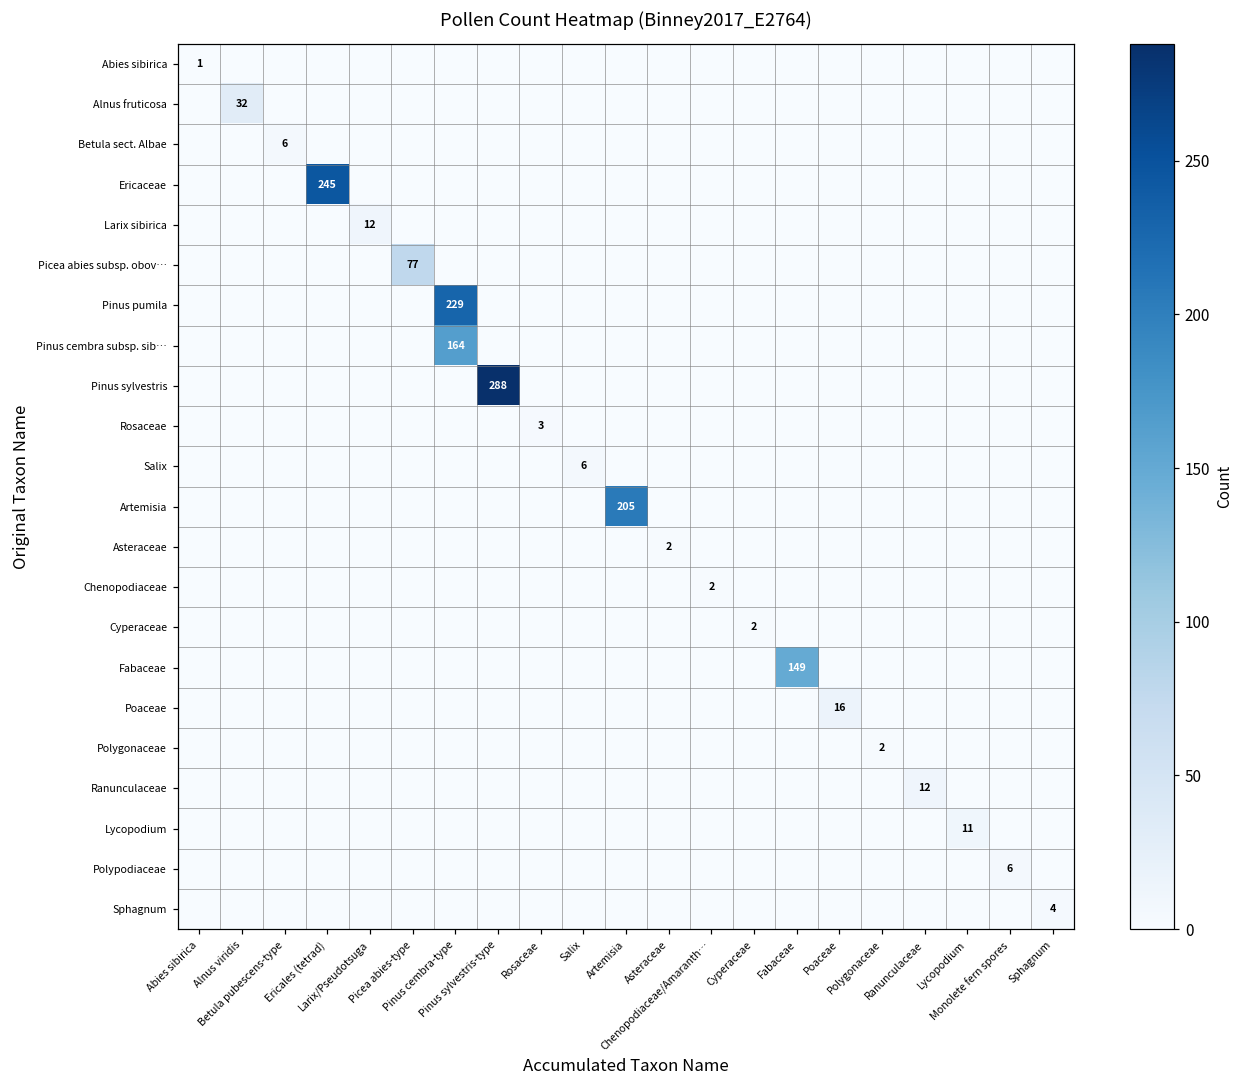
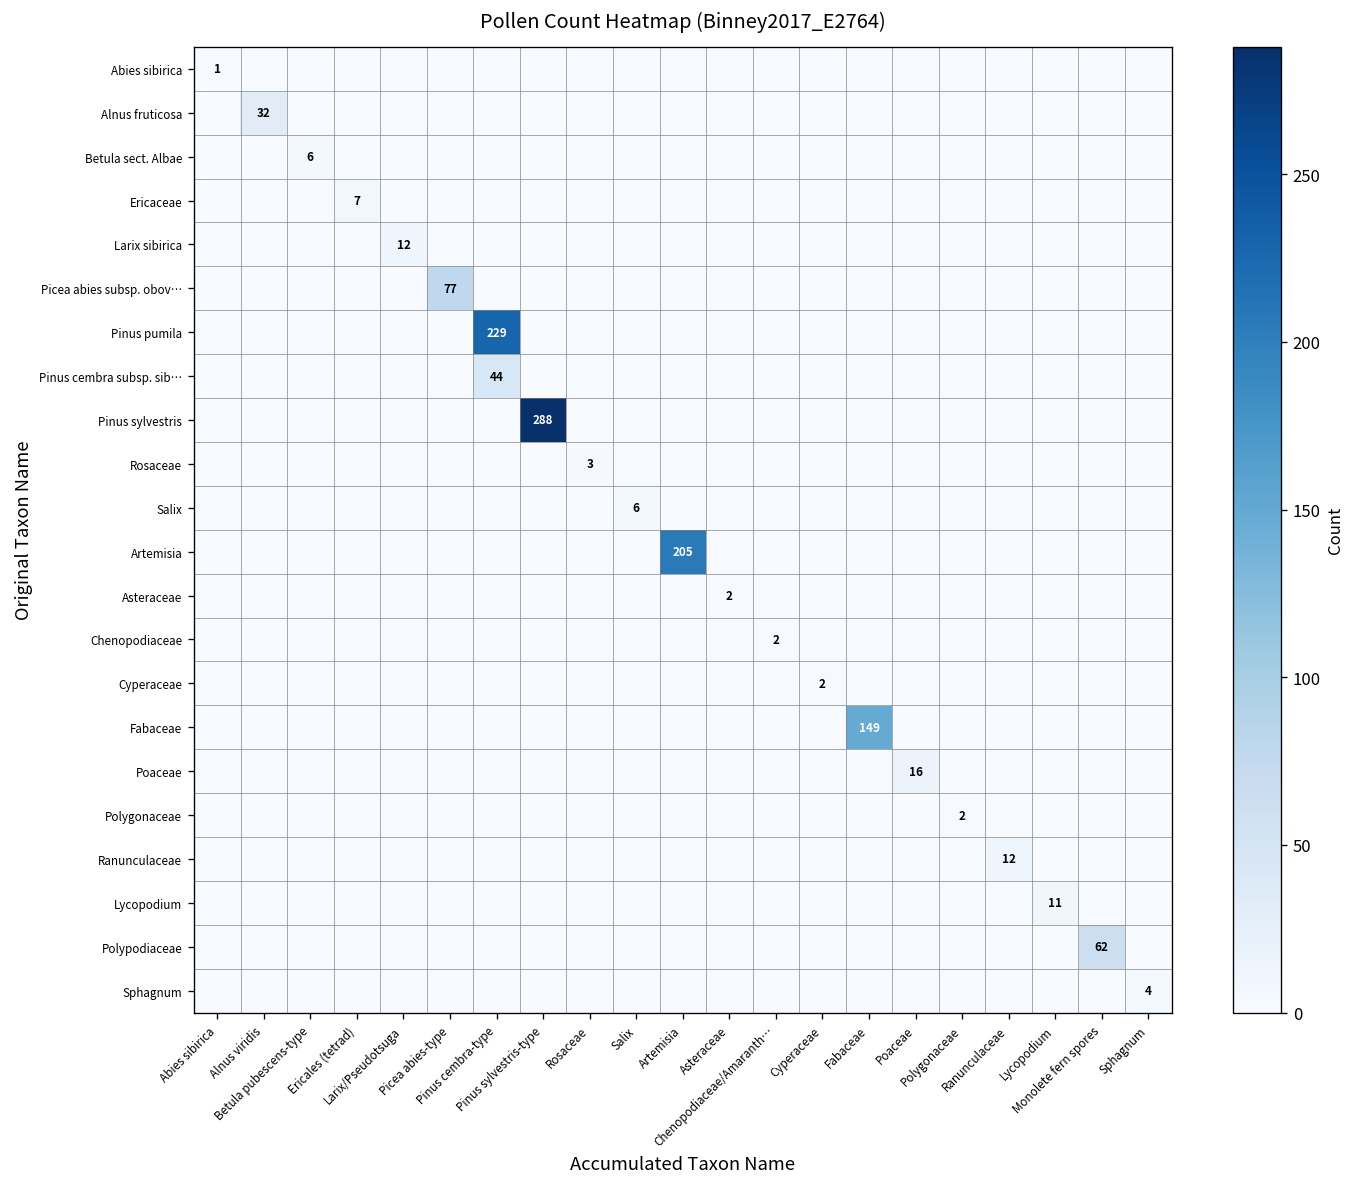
  {
    "Abies sibirica": {
      "Abies sibirica": 1
    },
    "Alnus fruticosa": {
      "Alnus viridis": 32
    },
    "Betula sect. Albae": {
      "Betula pubescens-type": 6
    },
    "Ericaceae": {
-     "Ericales (tetrad)": 245
+     "Ericales (tetrad)": 7
    },
    "Larix sibirica": {
      "Larix/Pseudotsuga": 12
    },
    "Picea abies subsp. obov…": {
      "Picea abies-type": 77
    },
    "Pinus pumila": {
      "Pinus cembra-type": 229
    },
    "Pinus cembra subsp. sib…": {
-     "Pinus cembra-type": 164
+     "Pinus cembra-type": 44
    },
    "Pinus sylvestris": {
      "Pinus sylvestris-type": 288
    },
    "Rosaceae": {
      "Rosaceae": 3
    },
    "Salix": {
      "Salix": 6
    },
    "Artemisia": {
      "Artemisia": 205
    },
    "Asteraceae": {
      "Asteraceae": 2
    },
    "Chenopodiaceae": {
      "Chenopodiaceae/Amaranth…": 2
    },
    "Cyperaceae": {
      "Cyperaceae": 2
    },
    "Fabaceae": {
      "Fabaceae": 149
    },
    "Poaceae": {
      "Poaceae": 16
    },
    "Polygonaceae": {
      "Polygonaceae": 2
    },
    "Ranunculaceae": {
      "Ranunculaceae": 12
    },
    "Lycopodium": {
      "Lycopodium": 11
    },
    "Polypodiaceae": {
-     "Monolete fern spores": 6
+     "Monolete fern spores": 62
    },
    "Sphagnum": {
      "Sphagnum": 4
    }
  }
